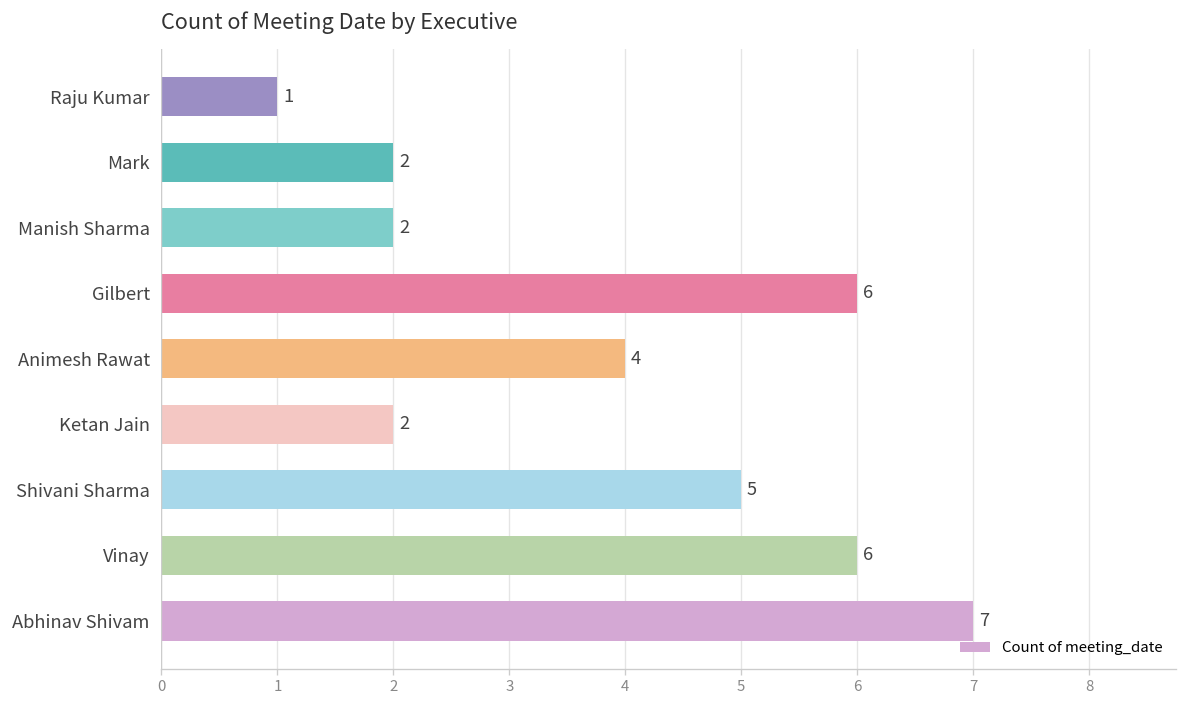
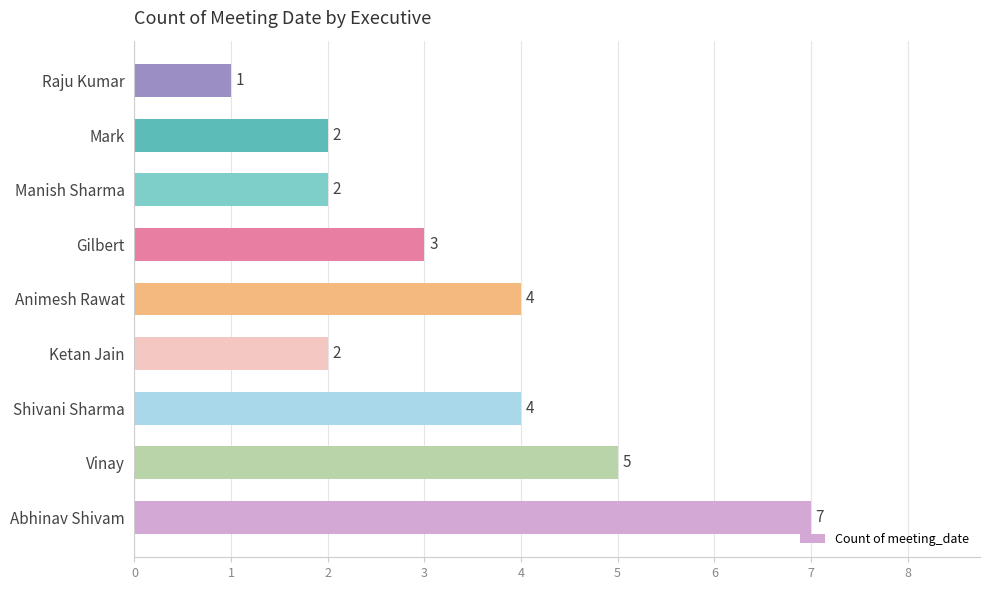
  {
    "Raju Kumar": 1,
    "Mark": 2,
    "Manish Sharma": 2,
-   "Gilbert": 6,
+   "Gilbert": 3,
    "Animesh Rawat": 4,
    "Ketan Jain": 2,
-   "Shivani Sharma": 5,
-   "Vinay": 6,
+   "Shivani Sharma": 4,
+   "Vinay": 5,
    "Abhinav Shivam": 7
  }
